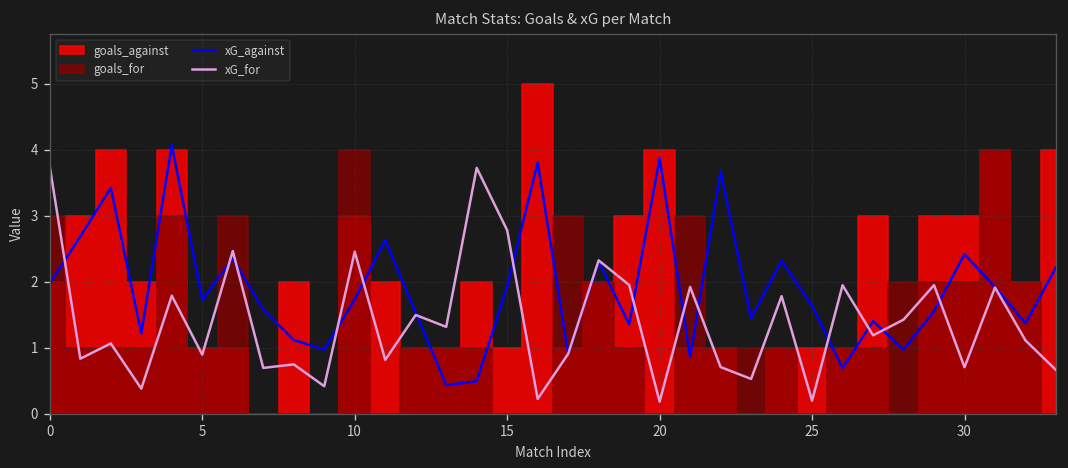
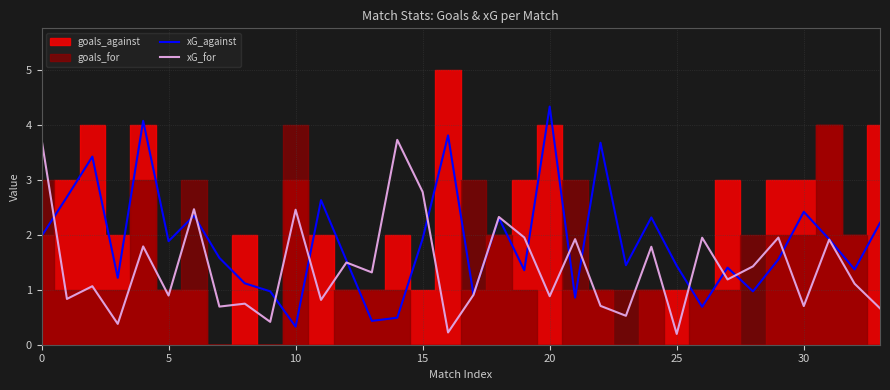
  {
    "xG_against": {
-     "5": 1.7,
-     "10": 1.7,
+     "5": 1.9,
+     "10": 0.3,
      "15": 1.9,
-     "20": 3.9,
-     "25": 1.6,
+     "20": 4.3,
+     "25": 1.4,
      "30": 2.4
    },
    "xG_for": {
      "0": 3.7,
      "5": 0.9,
      "10": 2.5,
      "15": 2.8,
-     "20": 0.2,
+     "20": 0.9,
      "25": 0.2,
      "30": 0.7
    }
  }
